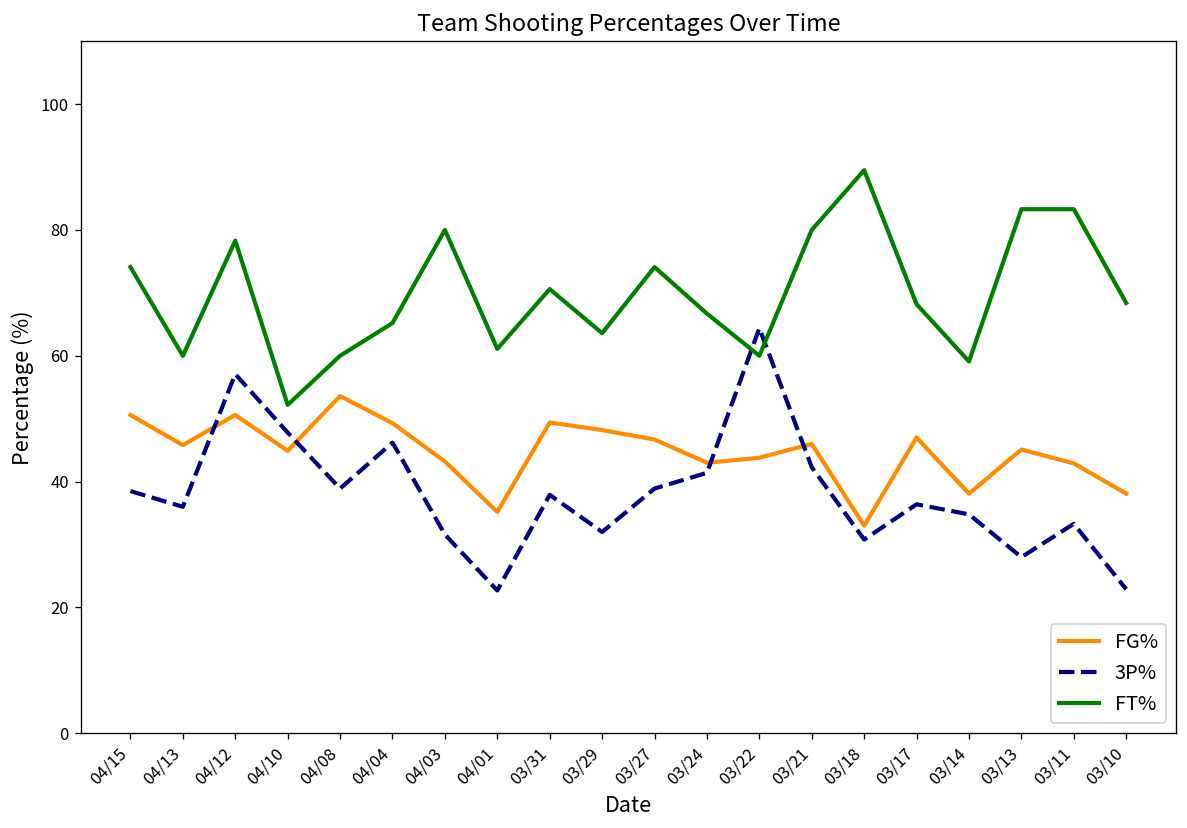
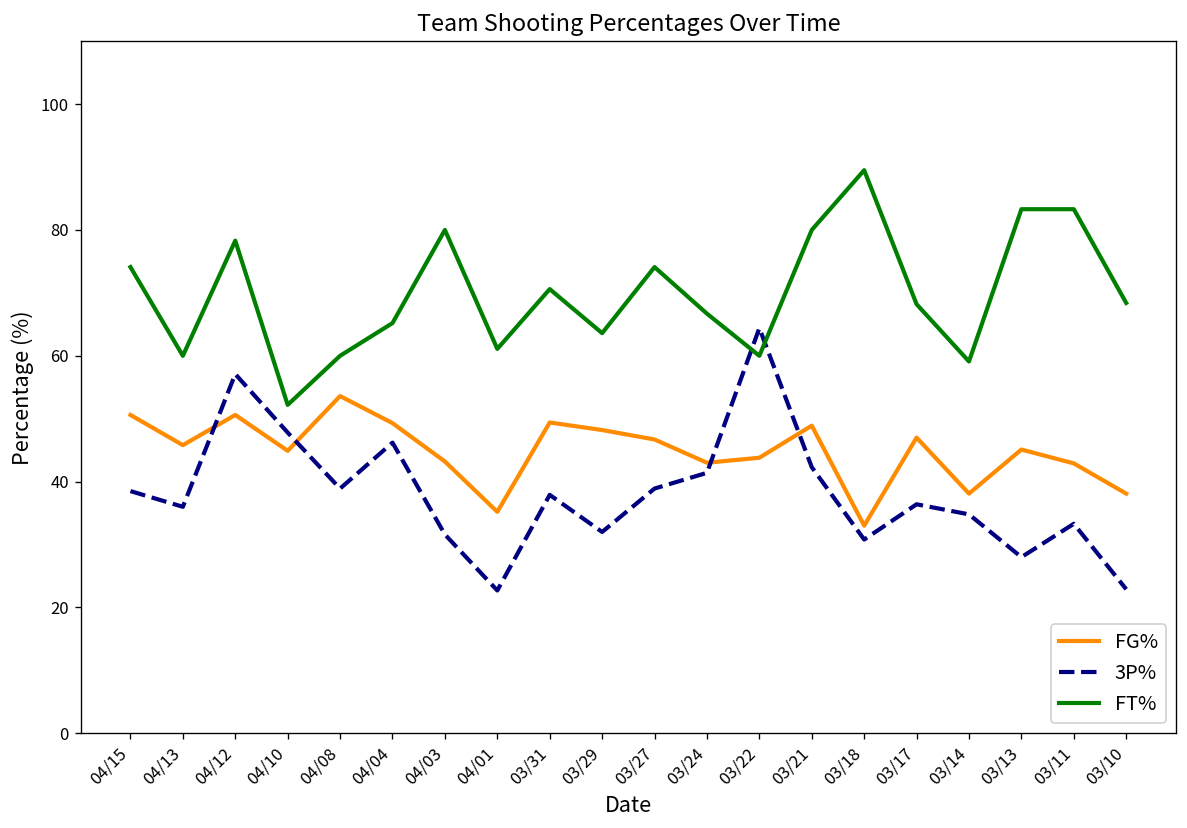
  {
    "FG%": {
      "04/15": 51,
      "04/13": 46,
      "04/12": 51,
      "04/10": 45,
      "04/08": 54,
      "04/04": 49,
      "04/03": 43,
      "04/01": 35,
      "03/31": 49,
      "03/29": 48,
      "03/27": 47,
      "03/24": 43,
      "03/22": 44,
-     "03/21": 46,
+     "03/21": 49,
      "03/18": 33,
      "03/17": 47,
      "03/14": 38,
      "03/13": 45,
      "03/11": 43,
      "03/10": 38
    },
    "3P%": {
      "04/15": 39,
      "04/13": 36,
      "04/12": 57,
      "04/10": 48,
      "04/08": 39,
      "04/04": 46,
      "04/03": 32,
      "04/01": 23,
      "03/31": 38,
      "03/29": 32,
      "03/27": 39,
      "03/24": 41,
      "03/22": 64,
      "03/21": 42,
      "03/18": 31,
      "03/17": 36,
      "03/14": 35,
      "03/13": 28,
      "03/11": 33,
      "03/10": 23
    },
    "FT%": {
      "04/15": 74,
      "04/13": 60,
      "04/12": 78,
      "04/10": 52,
      "04/08": 60,
      "04/04": 65,
      "04/03": 80,
      "04/01": 61,
      "03/31": 71,
      "03/29": 64,
      "03/27": 74,
      "03/24": 67,
      "03/22": 60,
      "03/21": 80,
      "03/18": 90,
      "03/17": 68,
      "03/14": 59,
      "03/13": 83,
      "03/11": 83,
      "03/10": 68
    }
  }
